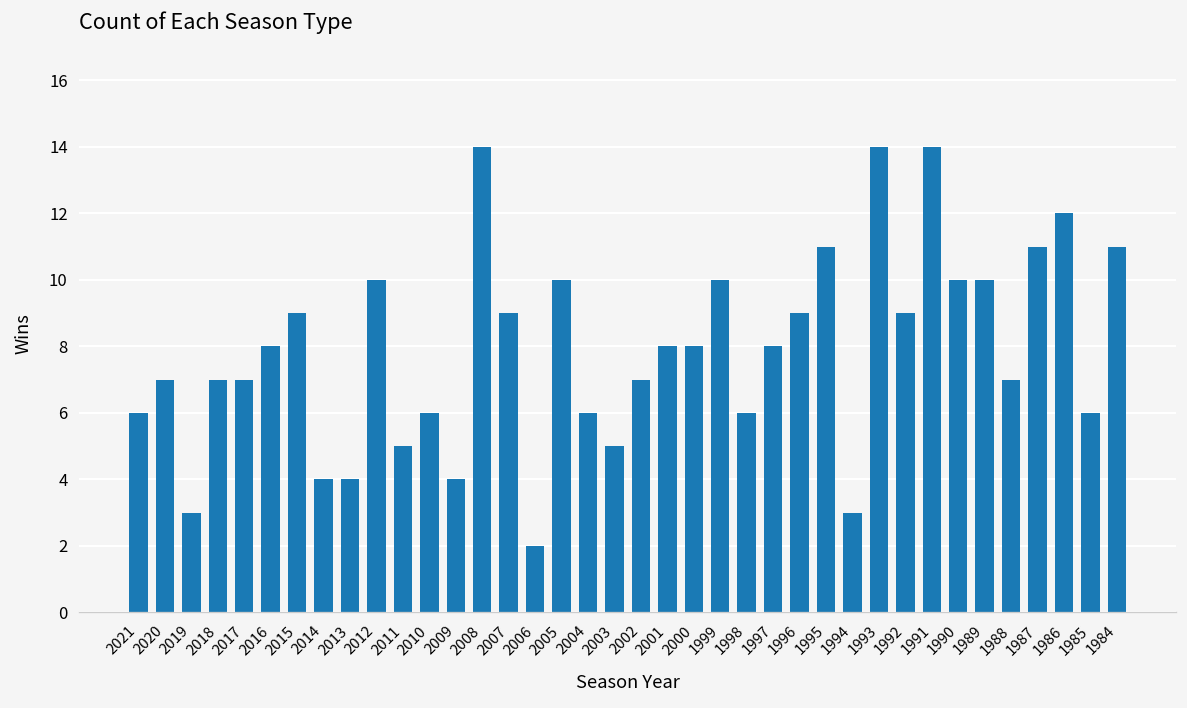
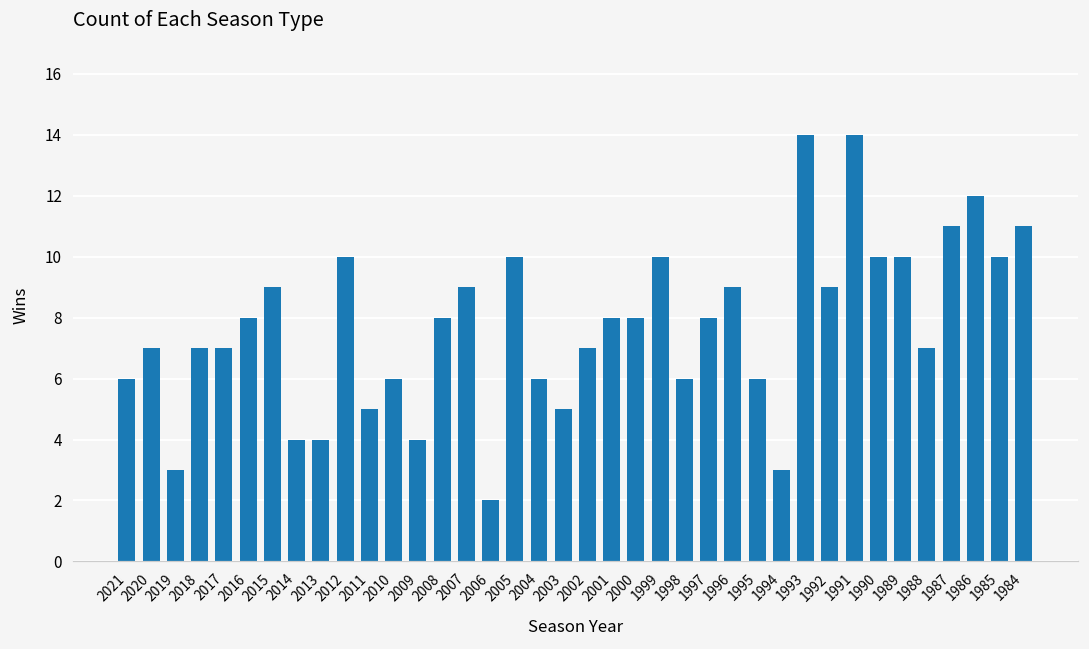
  {
    "2021": 6,
    "2020": 7,
    "2019": 3,
    "2018": 7,
    "2017": 7,
    "2016": 8,
    "2015": 9,
    "2014": 4,
    "2013": 4,
    "2012": 10,
    "2011": 5,
    "2010": 6,
    "2009": 4,
-   "2008": 14,
+   "2008": 8,
    "2007": 9,
    "2006": 2,
    "2005": 10,
    "2004": 6,
    "2003": 5,
    "2002": 7,
    "2001": 8,
    "2000": 8,
    "1999": 10,
    "1998": 6,
    "1997": 8,
    "1996": 9,
-   "1995": 11,
+   "1995": 6,
    "1994": 3,
    "1993": 14,
    "1992": 9,
    "1991": 14,
    "1990": 10,
    "1989": 10,
    "1988": 7,
    "1987": 11,
    "1986": 12,
-   "1985": 6,
+   "1985": 10,
    "1984": 11
  }
